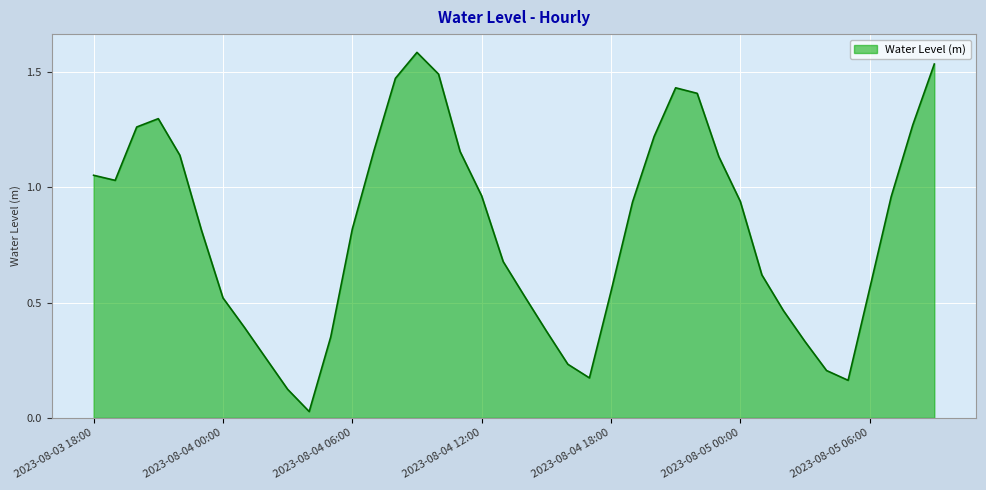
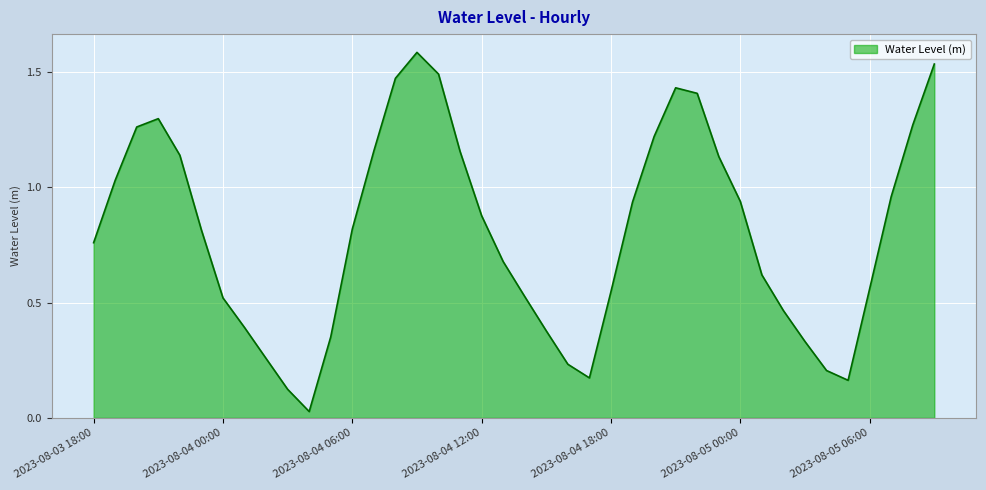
  {
-   "2023-08-03 18:00": 1.05,
+   "2023-08-03 18:00": 0.76,
    "2023-08-04 00:00": 0.52,
    "2023-08-04 06:00": 0.82,
-   "2023-08-04 12:00": 0.96,
+   "2023-08-04 12:00": 0.88,
    "2023-08-04 18:00": 0.55,
    "2023-08-05 00:00": 0.94,
    "2023-08-05 06:00": 0.56
  }
